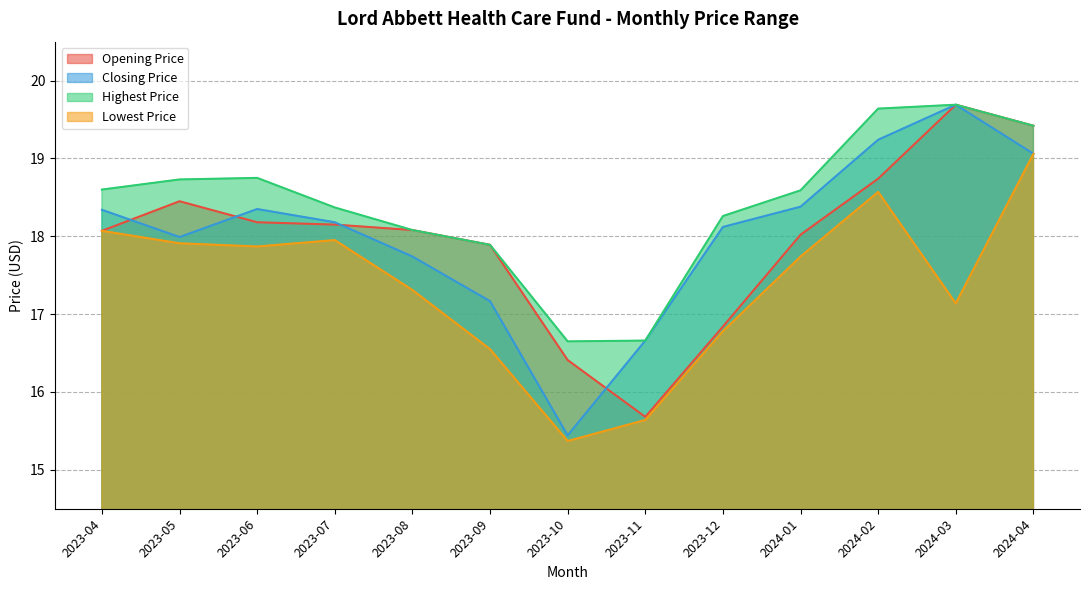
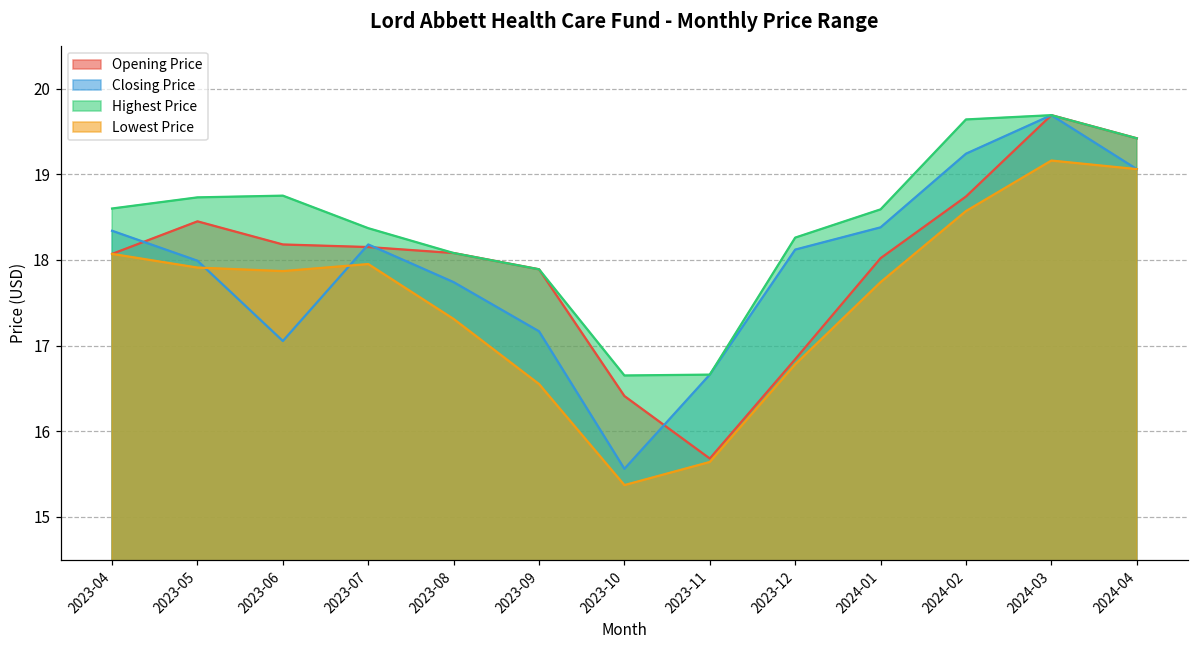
  {
    "Opening Price": {
      "2023-05": 18.5,
      "2023-06": 18.2,
      "2023-10": 16.4,
      "2023-11": 15.7,
      "2023-12": 16.8,
      "2024-01": 18.0,
      "2024-02": 18.7
    },
    "Closing Price": {
      "2023-04": 18.3,
      "2023-05": 18.0,
-     "2023-06": 18.4,
+     "2023-06": 17.1,
      "2023-08": 17.7,
      "2023-09": 17.2,
-     "2023-10": 15.4,
+     "2023-10": 15.6,
      "2023-12": 18.1,
      "2024-01": 18.4,
      "2024-02": 19.2
    },
    "Highest Price": {
      "2023-04": 18.6,
      "2023-05": 18.7,
      "2023-06": 18.8,
      "2023-07": 18.4,
      "2023-10": 16.6,
      "2023-12": 18.3,
      "2024-01": 18.6,
      "2024-02": 19.6
    },
    "Lowest Price": {
      "2023-05": 17.9,
      "2023-06": 17.9,
      "2023-07": 18.0,
      "2023-08": 17.3,
      "2023-09": 16.5,
      "2023-10": 15.4,
      "2023-11": 15.6,
      "2023-12": 16.8,
      "2024-01": 17.7,
      "2024-02": 18.6,
-     "2024-03": 17.1
+     "2024-03": 19.2
    }
  }
